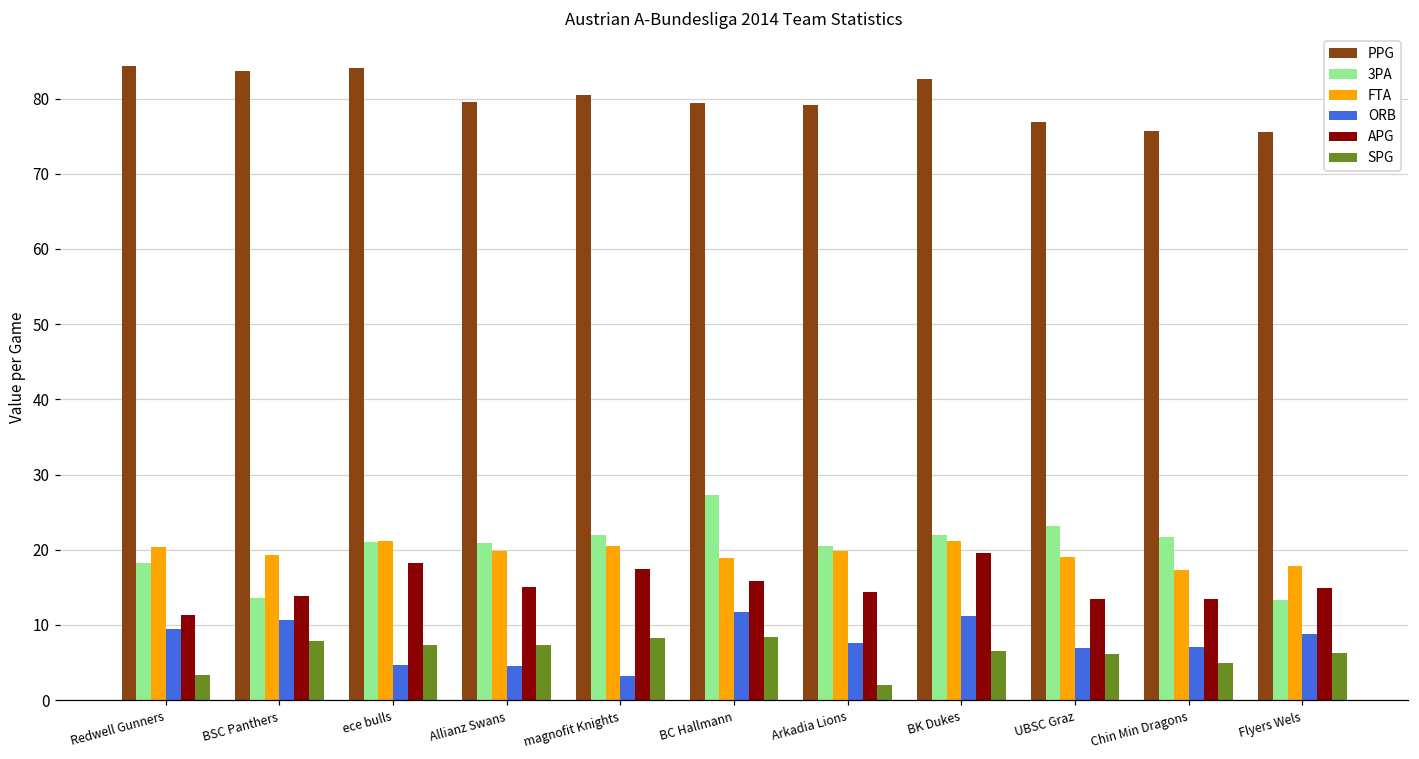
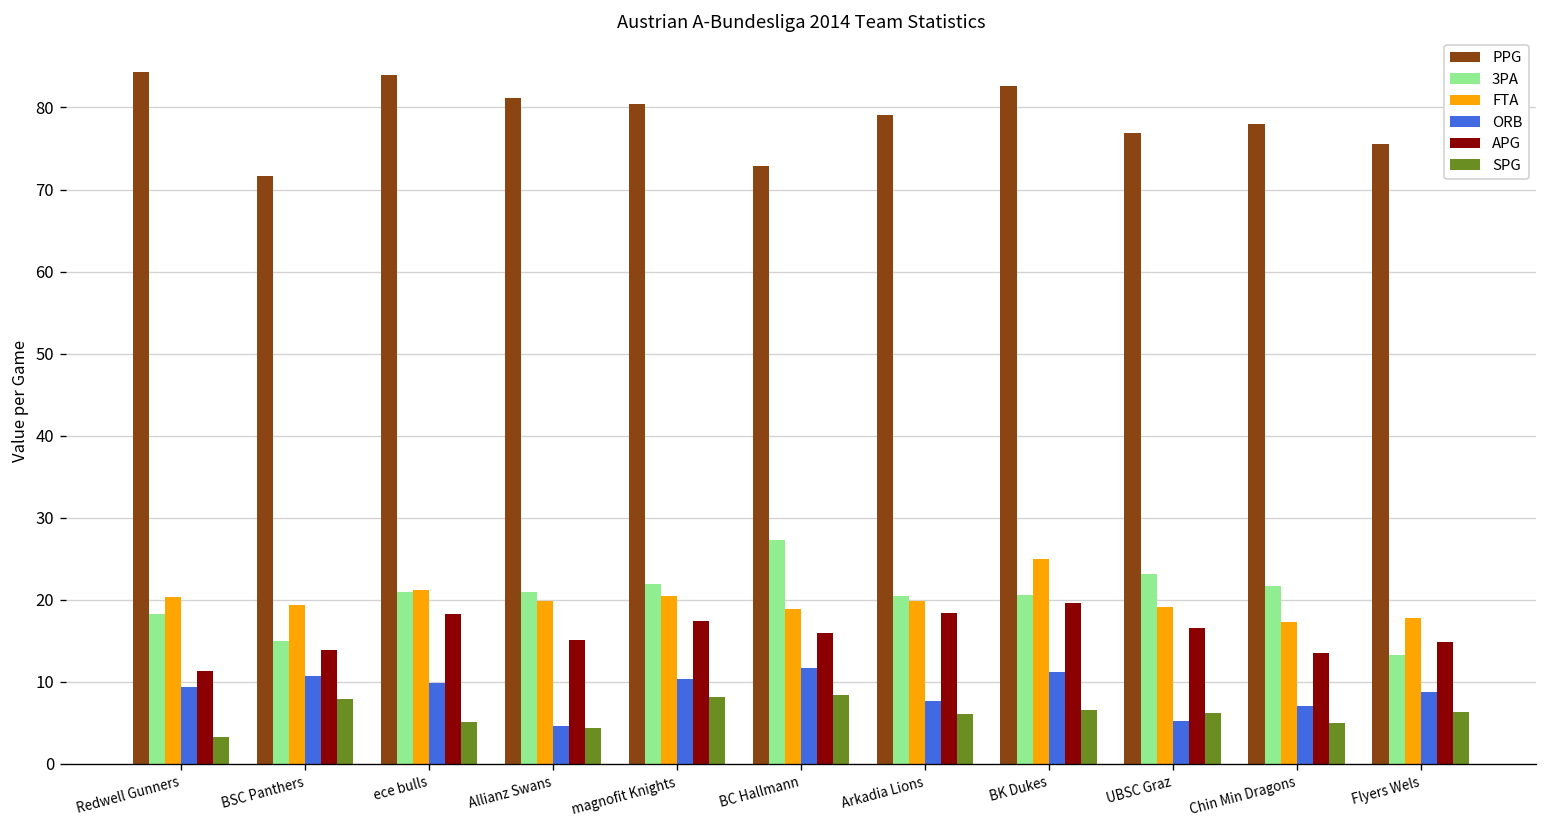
  {
    "PPG": {
      "Redwell Gunners": 84,
-     "BSC Panthers": 84,
+     "BSC Panthers": 72,
      "ece bulls": 84,
-     "Allianz Swans": 80,
+     "Allianz Swans": 81,
      "magnofit Knights": 80,
-     "BC Hallmann": 79,
+     "BC Hallmann": 73,
      "Arkadia Lions": 79,
      "BK Dukes": 83,
      "UBSC Graz": 77,
-     "Chin Min Dragons": 76,
+     "Chin Min Dragons": 78,
      "Flyers Wels": 76
    },
    "3PA": {
      "Redwell Gunners": 18,
-     "BSC Panthers": 14,
+     "BSC Panthers": 15,
      "ece bulls": 21,
      "Allianz Swans": 21,
      "magnofit Knights": 22,
      "BC Hallmann": 27,
      "Arkadia Lions": 21,
-     "BK Dukes": 22,
+     "BK Dukes": 21,
      "UBSC Graz": 23,
      "Chin Min Dragons": 22,
      "Flyers Wels": 13
    },
    "FTA": {
      "Redwell Gunners": 20,
      "BSC Panthers": 19,
      "ece bulls": 21,
      "Allianz Swans": 20,
      "magnofit Knights": 21,
      "BC Hallmann": 19,
      "Arkadia Lions": 20,
-     "BK Dukes": 21,
+     "BK Dukes": 25,
      "UBSC Graz": 19,
      "Chin Min Dragons": 17,
      "Flyers Wels": 18
    },
    "ORB": {
      "Redwell Gunners": 9,
      "BSC Panthers": 11,
-     "ece bulls": 5,
+     "ece bulls": 10,
      "Allianz Swans": 5,
-     "magnofit Knights": 3,
+     "magnofit Knights": 10,
      "BC Hallmann": 12,
      "Arkadia Lions": 8,
      "BK Dukes": 11,
-     "UBSC Graz": 7,
+     "UBSC Graz": 5,
      "Chin Min Dragons": 7,
      "Flyers Wels": 9
    },
    "APG": {
      "Redwell Gunners": 11,
      "BSC Panthers": 14,
      "ece bulls": 18,
      "Allianz Swans": 15,
      "magnofit Knights": 17,
      "BC Hallmann": 16,
-     "Arkadia Lions": 14,
+     "Arkadia Lions": 18,
      "BK Dukes": 20,
-     "UBSC Graz": 14,
+     "UBSC Graz": 17,
      "Chin Min Dragons": 14,
      "Flyers Wels": 15
    },
    "SPG": {
      "Redwell Gunners": 3,
      "BSC Panthers": 8,
-     "ece bulls": 7,
-     "Allianz Swans": 7,
+     "ece bulls": 5,
+     "Allianz Swans": 4,
      "magnofit Knights": 8,
      "BC Hallmann": 8,
-     "Arkadia Lions": 2,
+     "Arkadia Lions": 6,
      "BK Dukes": 7,
      "UBSC Graz": 6,
      "Chin Min Dragons": 5,
      "Flyers Wels": 6
    }
  }
